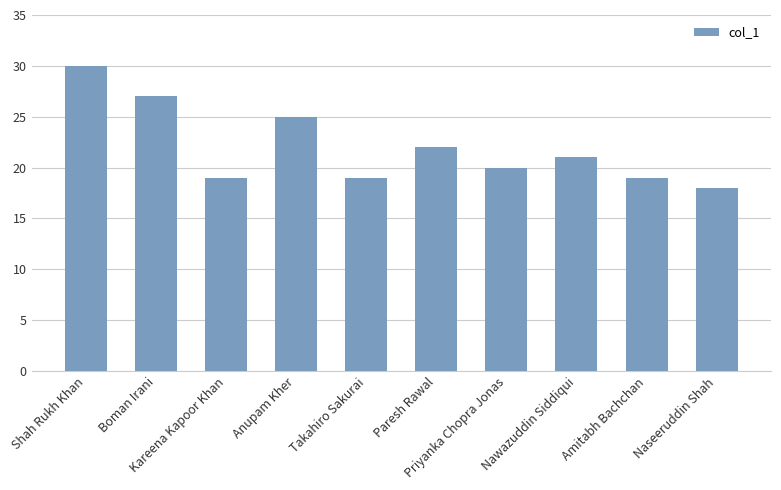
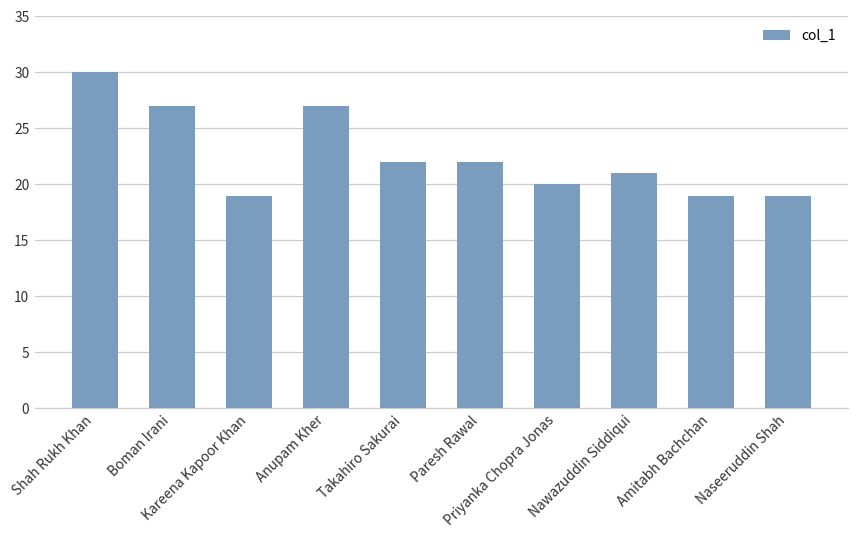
  {
    "Shah Rukh Khan": 30,
    "Boman Irani": 27,
    "Kareena Kapoor Khan": 19,
-   "Anupam Kher": 25,
-   "Takahiro Sakurai": 19,
+   "Anupam Kher": 27,
+   "Takahiro Sakurai": 22,
    "Paresh Rawal": 22,
    "Priyanka Chopra Jonas": 20,
    "Nawazuddin Siddiqui": 21,
    "Amitabh Bachchan": 19,
-   "Naseeruddin Shah": 18
+   "Naseeruddin Shah": 19
  }
